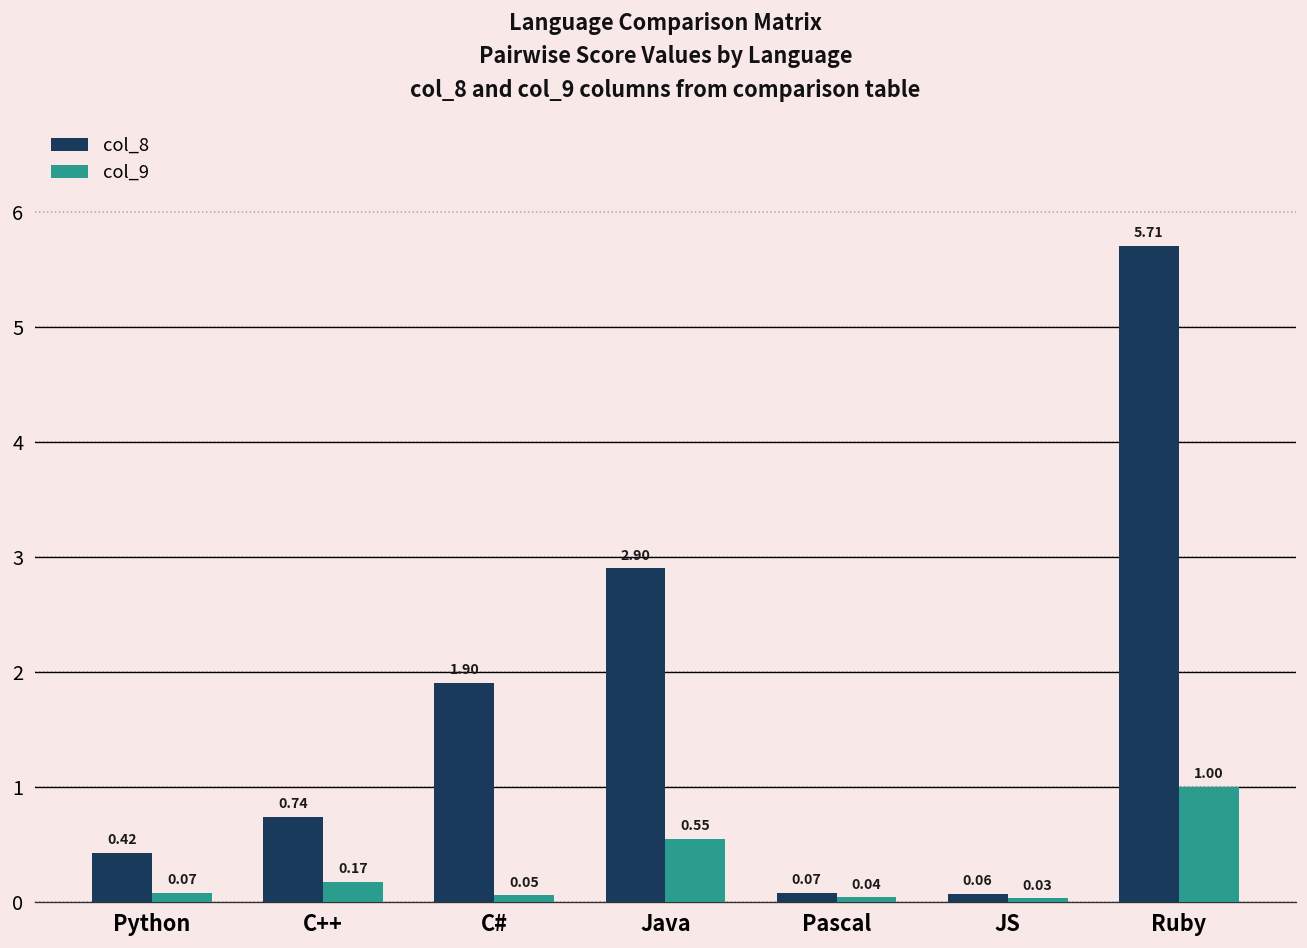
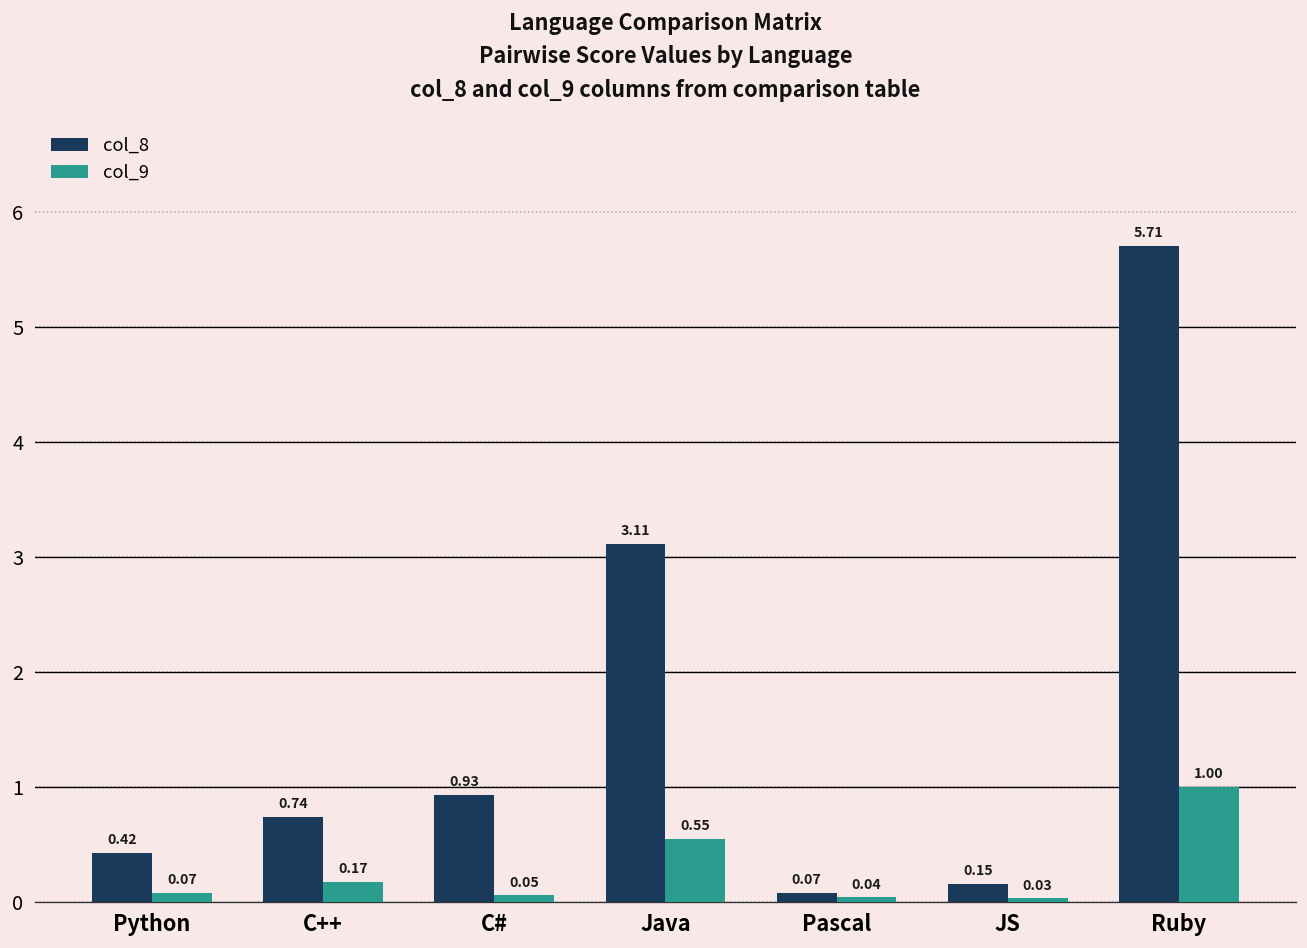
  {
    "col_8": {
      "Python": 0.42,
      "C++": 0.74,
-     "C#": 1.90,
-     "Java": 2.90,
+     "C#": 0.93,
+     "Java": 3.11,
      "Pascal": 0.07,
-     "JS": 0.06,
+     "JS": 0.15,
      "Ruby": 5.71
    },
    "col_9": {
      "Python": 0.07,
      "C++": 0.17,
      "C#": 0.05,
      "Java": 0.55,
      "Pascal": 0.04,
      "JS": 0.03,
      "Ruby": 1.00
    }
  }
